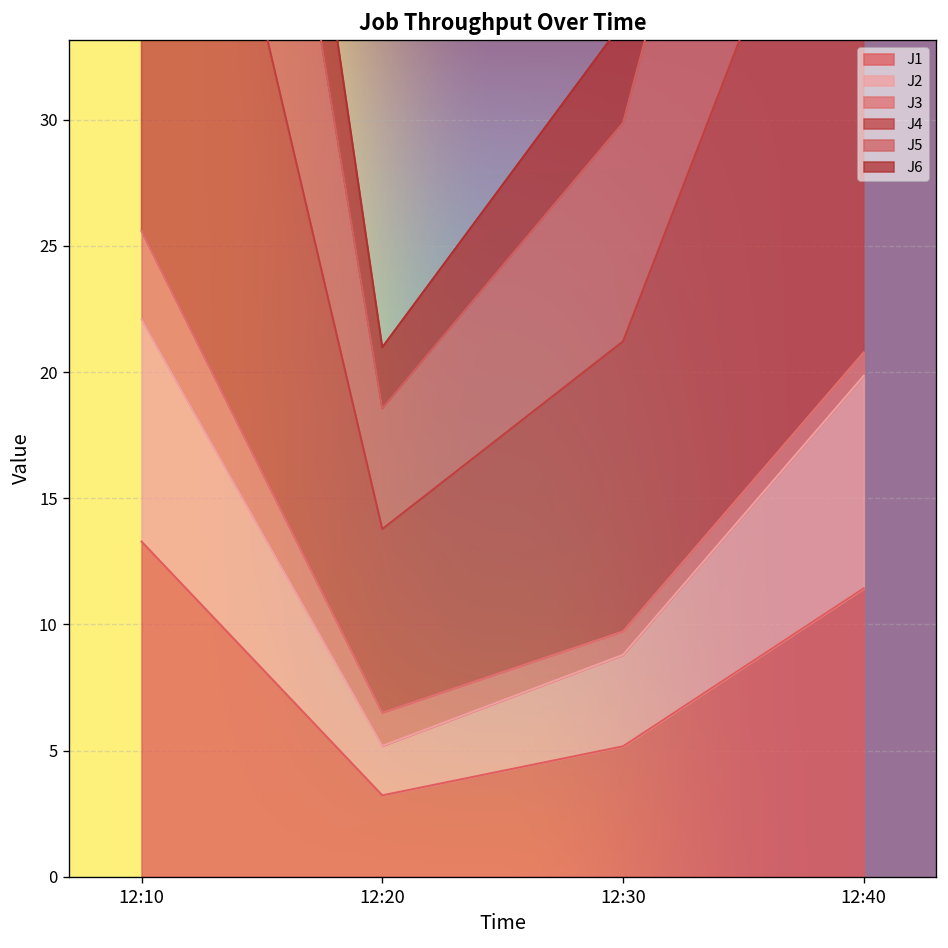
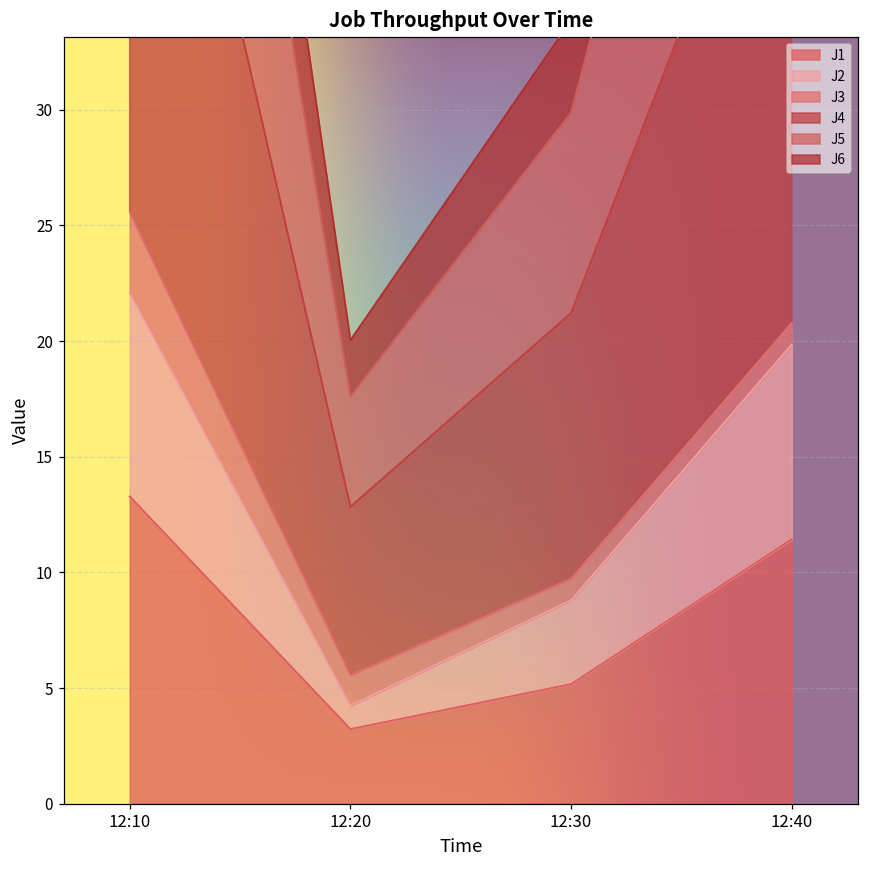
  {
    "J2": {
      "12:10": 8.8,
-     "12:20": 2.0,
+     "12:20": 1.0,
      "12:30": 3.6,
      "12:40": 8.4
    }
  }
